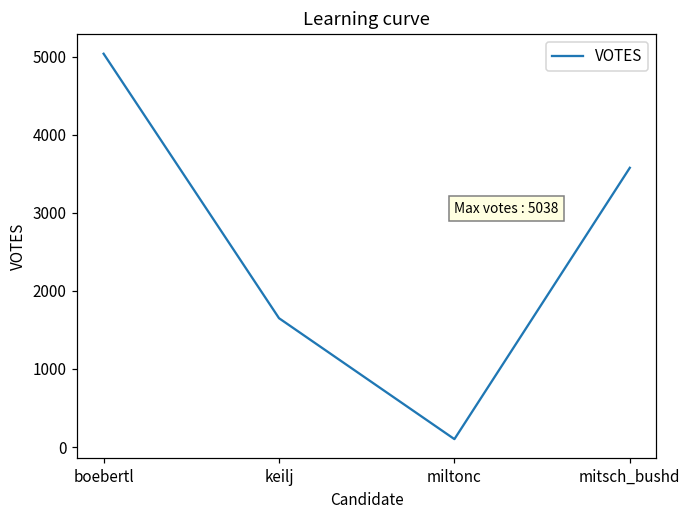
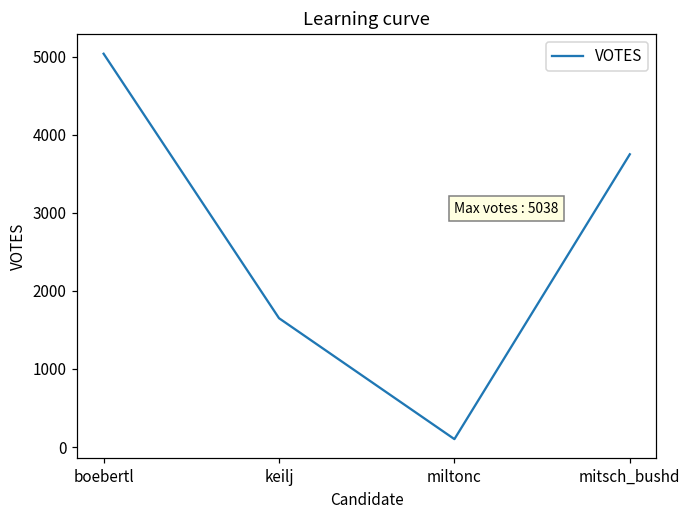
  {
    "boebertl": 5000,
    "keilj": 1700,
    "miltonc": 100,
-   "mitsch_bushd": 3600
+   "mitsch_bushd": 3800
  }
